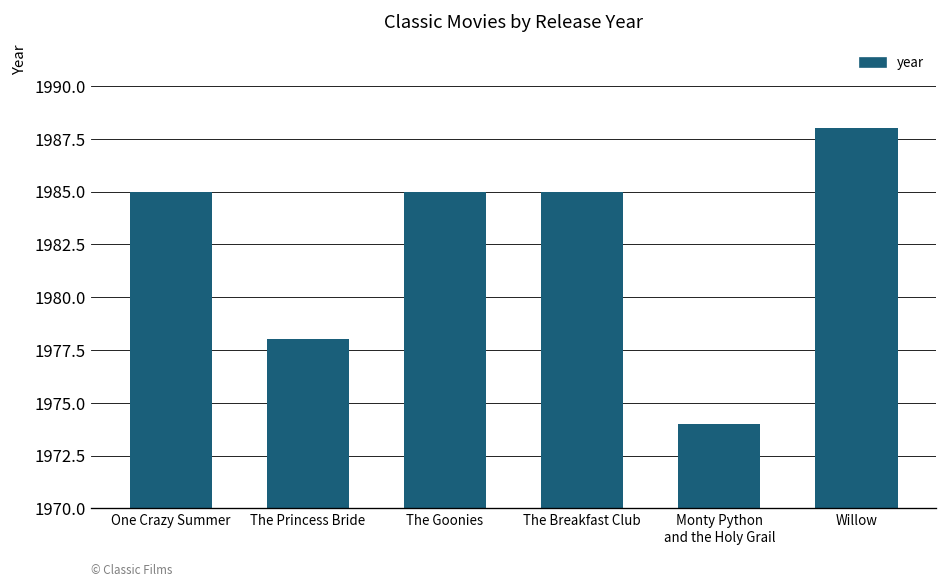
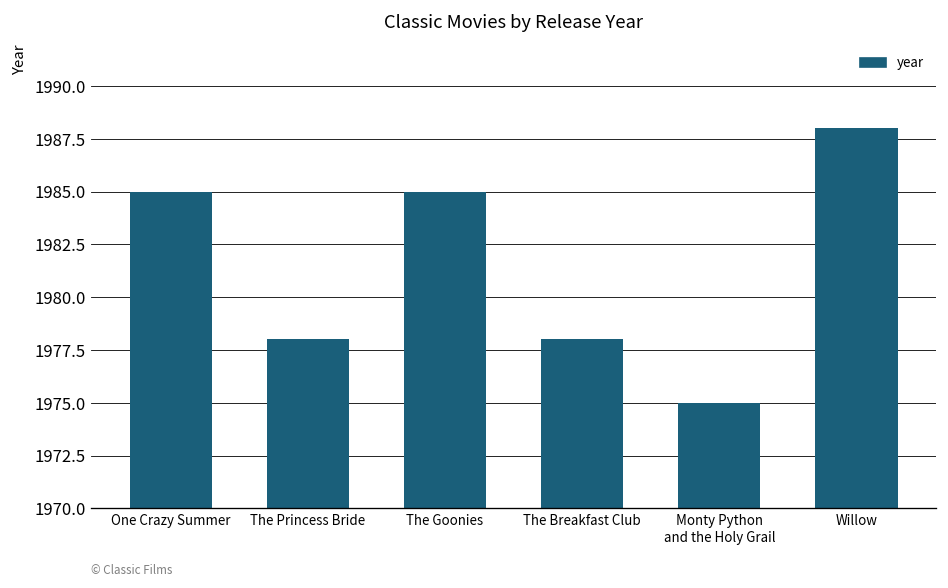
  {
    "One Crazy Summer": 1985,
    "The Princess Bride": 1978,
    "The Goonies": 1985,
-   "The Breakfast Club": 1985,
-   "Monty Python and the Holy Grail": 1974,
+   "The Breakfast Club": 1978,
+   "Monty Python and the Holy Grail": 1975,
    "Willow": 1988
  }
